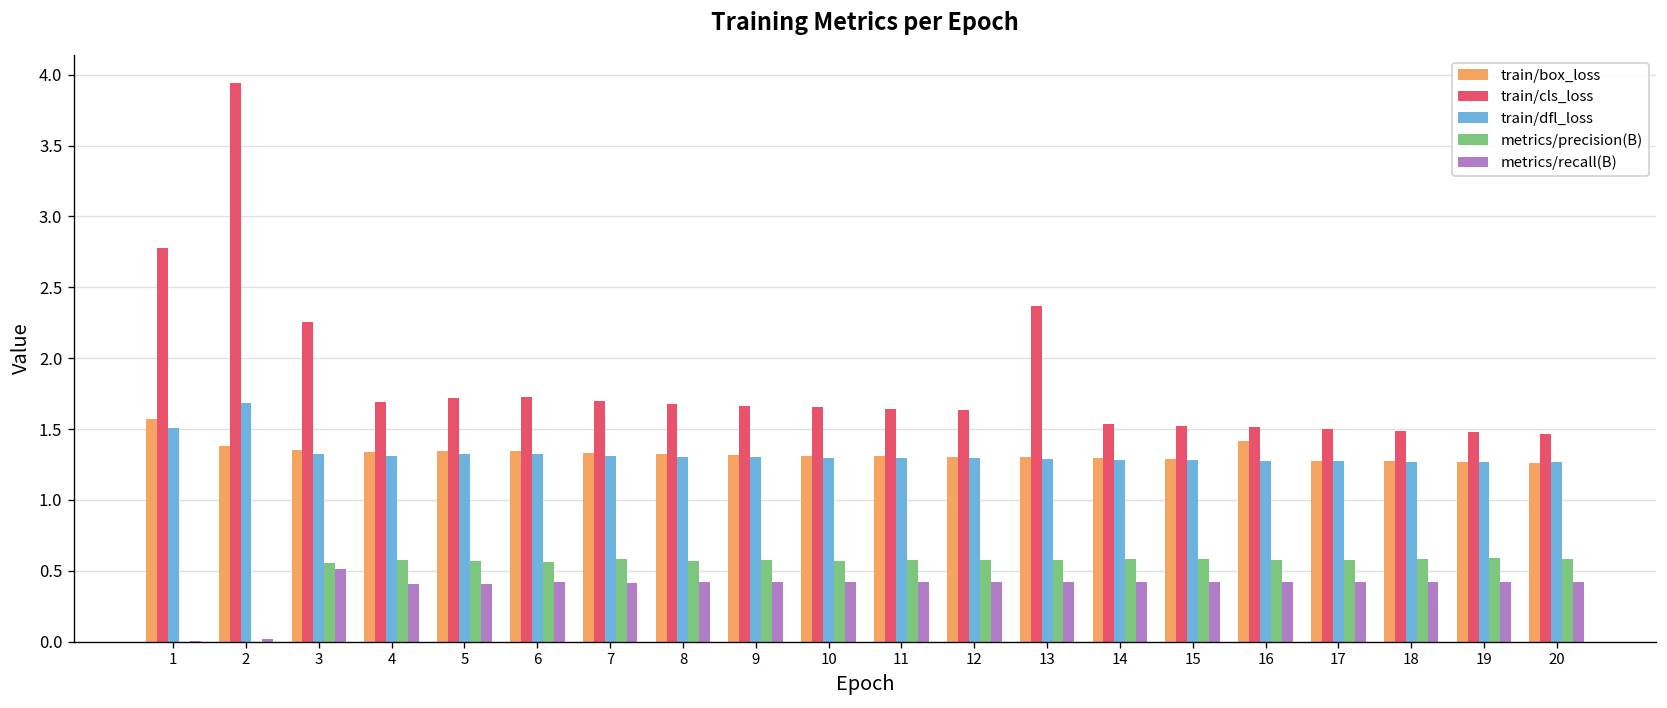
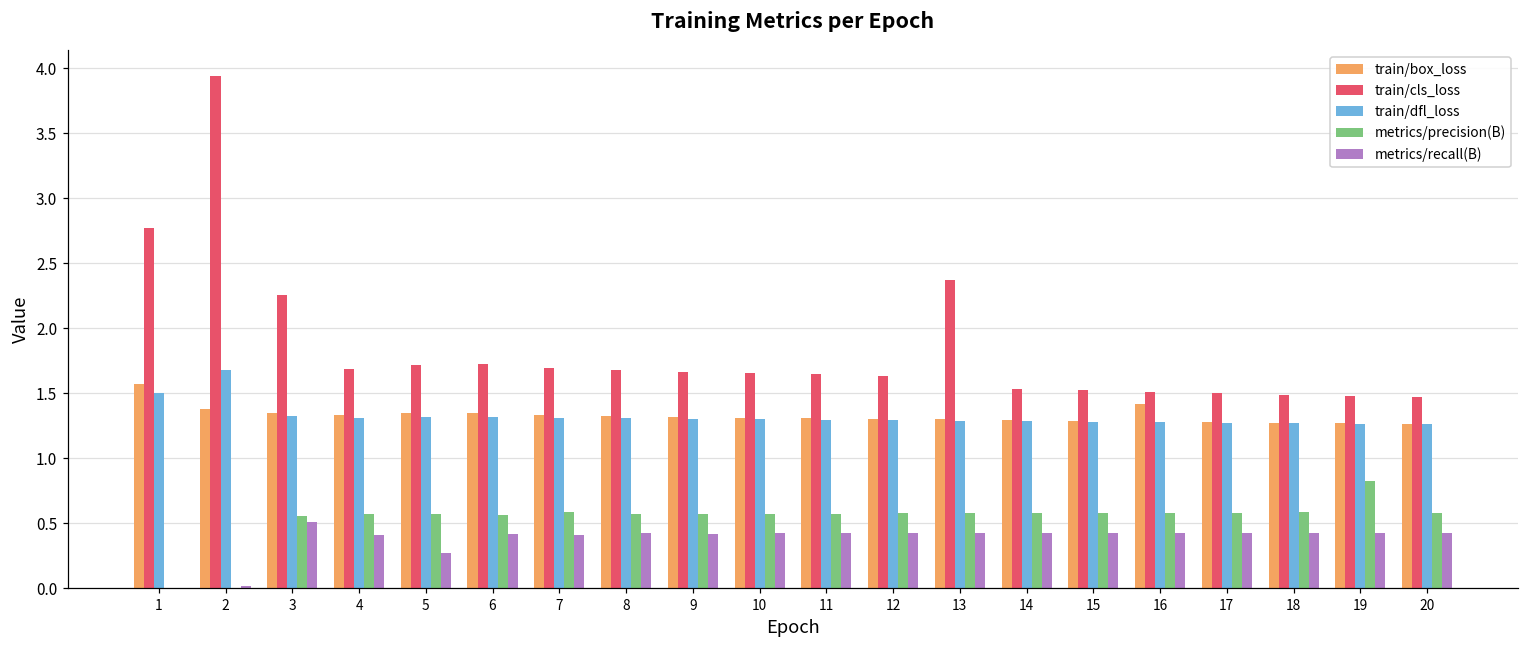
  {
    "train/box_loss": {
      "1": 1.57,
      "2": 1.38,
      "3": 1.35,
      "4": 1.34,
      "5": 1.35,
      "6": 1.35,
      "7": 1.33,
      "8": 1.32,
      "9": 1.32,
      "10": 1.31,
      "11": 1.31,
      "12": 1.30,
      "13": 1.30,
      "14": 1.29,
      "15": 1.29,
      "16": 1.41,
      "17": 1.28,
      "18": 1.27,
      "19": 1.27,
      "20": 1.26
    },
    "train/cls_loss": {
      "1": 2.77,
      "2": 3.94,
      "3": 2.25,
      "4": 1.69,
      "5": 1.72,
      "6": 1.73,
      "7": 1.70,
      "8": 1.68,
      "9": 1.67,
      "10": 1.65,
      "11": 1.64,
      "12": 1.63,
      "13": 2.37,
      "14": 1.54,
      "15": 1.52,
      "16": 1.51,
      "17": 1.50,
      "18": 1.49,
      "19": 1.48,
      "20": 1.47
    },
    "train/dfl_loss": {
      "1": 1.50,
      "2": 1.68,
      "3": 1.33,
      "4": 1.31,
      "5": 1.32,
      "6": 1.32,
      "7": 1.31,
      "8": 1.31,
      "9": 1.30,
      "10": 1.30,
      "11": 1.30,
      "12": 1.29,
      "13": 1.29,
      "14": 1.28,
      "15": 1.28,
      "16": 1.28,
      "17": 1.27,
      "18": 1.27,
      "19": 1.27,
      "20": 1.26
    },
    "metrics/precision(B)": {
      "3": 0.55,
      "4": 0.57,
      "5": 0.57,
      "6": 0.56,
      "7": 0.58,
      "8": 0.57,
      "9": 0.57,
      "10": 0.57,
      "11": 0.57,
      "12": 0.58,
      "13": 0.58,
      "14": 0.58,
      "15": 0.58,
      "16": 0.58,
      "17": 0.58,
      "18": 0.59,
-     "19": 0.59,
+     "19": 0.82,
      "20": 0.58
    },
    "metrics/recall(B)": {
      "3": 0.51,
      "4": 0.41,
-     "5": 0.41,
+     "5": 0.27,
      "6": 0.42,
      "7": 0.41,
      "8": 0.42,
      "9": 0.42,
      "10": 0.42,
      "11": 0.42,
      "12": 0.42,
      "13": 0.42,
      "14": 0.42,
      "15": 0.42,
      "16": 0.42,
      "17": 0.42,
      "18": 0.42,
      "19": 0.42,
      "20": 0.42
    }
  }
